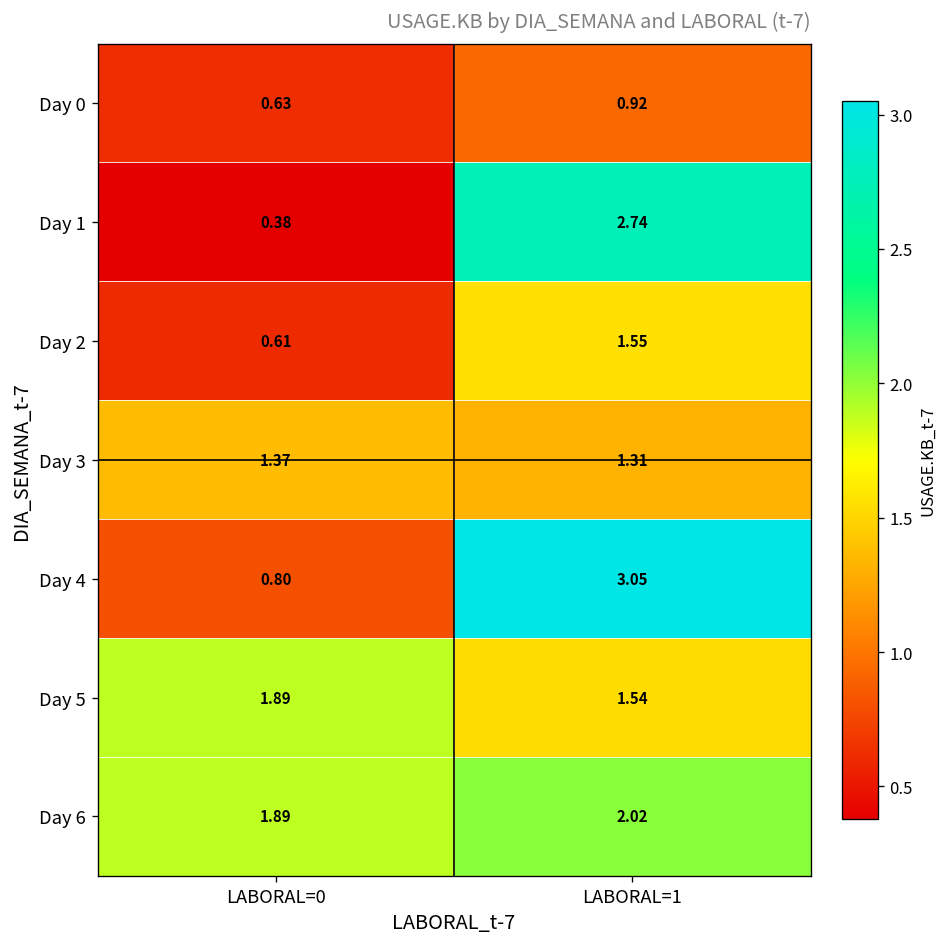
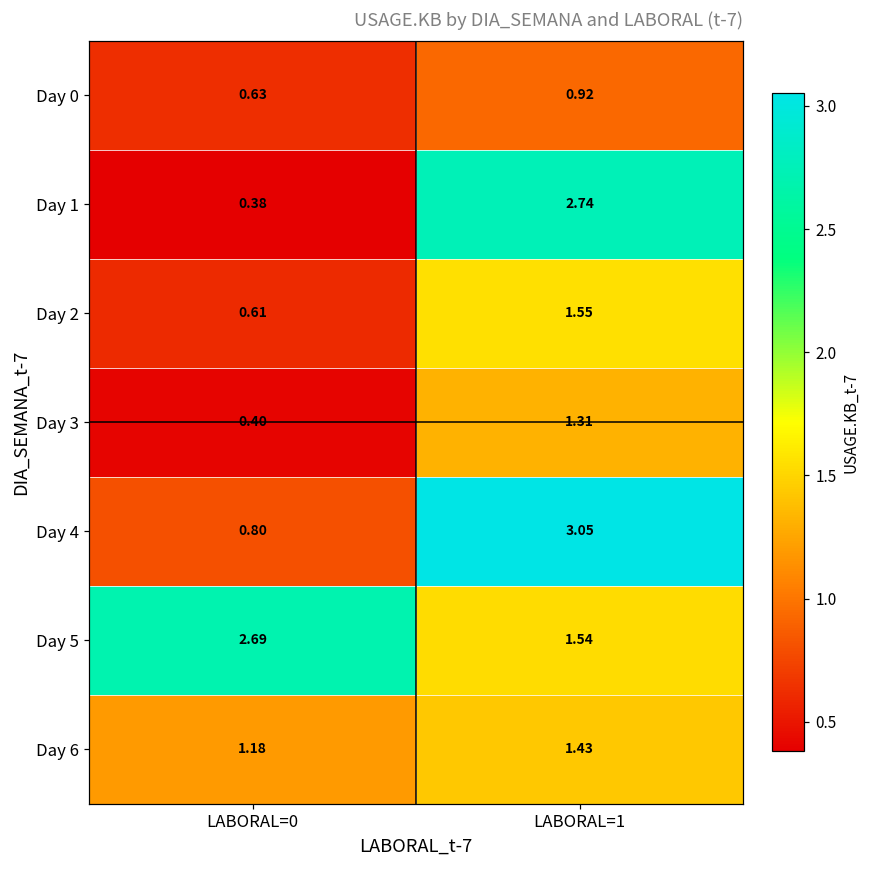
  {
    "Day 0": {
      "LABORAL=0": 0.63,
      "LABORAL=1": 0.92
    },
    "Day 1": {
      "LABORAL=0": 0.38,
      "LABORAL=1": 2.74
    },
    "Day 2": {
      "LABORAL=0": 0.61,
      "LABORAL=1": 1.55
    },
    "Day 3": {
-     "LABORAL=0": 1.37,
+     "LABORAL=0": 0.40,
      "LABORAL=1": 1.31
    },
    "Day 4": {
      "LABORAL=0": 0.80,
      "LABORAL=1": 3.05
    },
    "Day 5": {
-     "LABORAL=0": 1.89,
+     "LABORAL=0": 2.69,
      "LABORAL=1": 1.54
    },
    "Day 6": {
-     "LABORAL=0": 1.89,
-     "LABORAL=1": 2.02
+     "LABORAL=0": 1.18,
+     "LABORAL=1": 1.43
    }
  }
